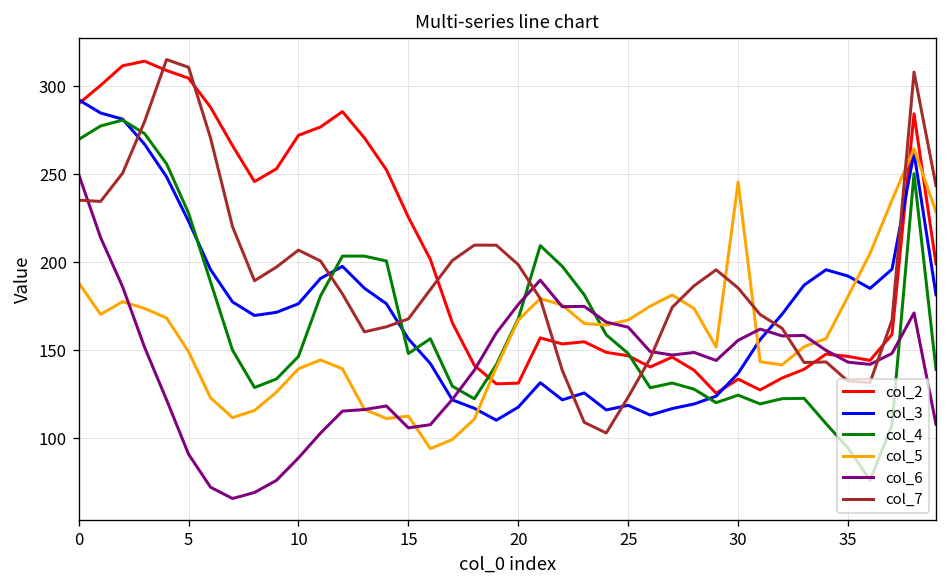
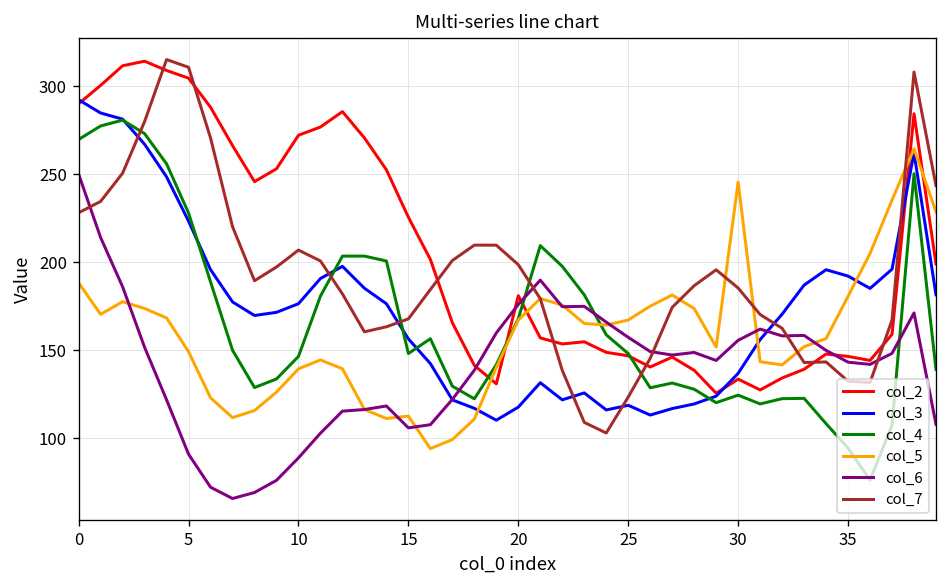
  {
    "col_2": {
      "0": 290,
      "5": 305,
      "10": 272,
      "15": 226,
-     "20": 131,
+     "20": 181,
      "30": 134,
      "35": 147
    },
    "col_3": {
      "0": 292,
      "5": 223,
      "10": 176,
      "15": 157,
      "20": 118,
      "25": 119,
      "30": 137,
      "35": 192
    },
    "col_4": {
      "0": 270,
      "5": 228,
      "10": 147,
      "15": 148,
      "30": 125
    },
    "col_5": {
      "0": 188,
      "5": 149,
      "10": 140,
      "15": 113,
      "25": 167,
      "30": 246,
      "35": 181
    },
    "col_6": {
      "0": 250,
      "5": 91,
      "10": 89,
      "15": 106,
      "20": 176,
-     "25": 163,
+     "25": 157,
      "30": 156,
      "35": 143
    },
    "col_7": {
-     "0": 235,
+     "0": 228,
      "5": 311,
      "10": 207,
      "15": 168,
      "20": 199,
      "25": 124,
      "30": 185
    }
  }
